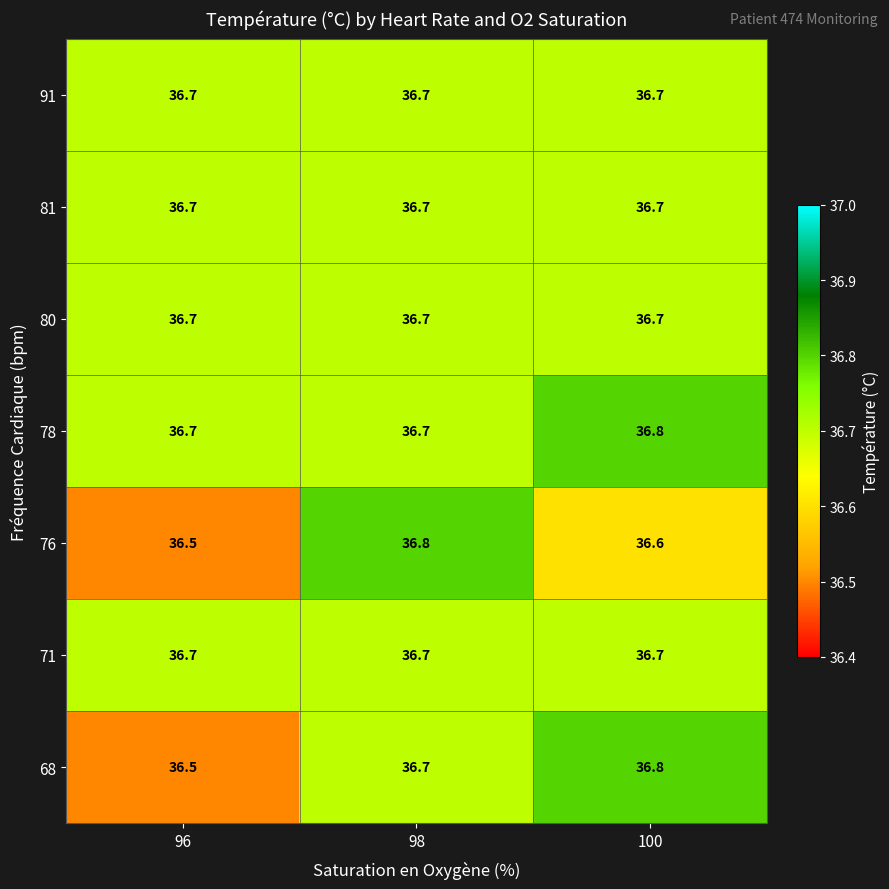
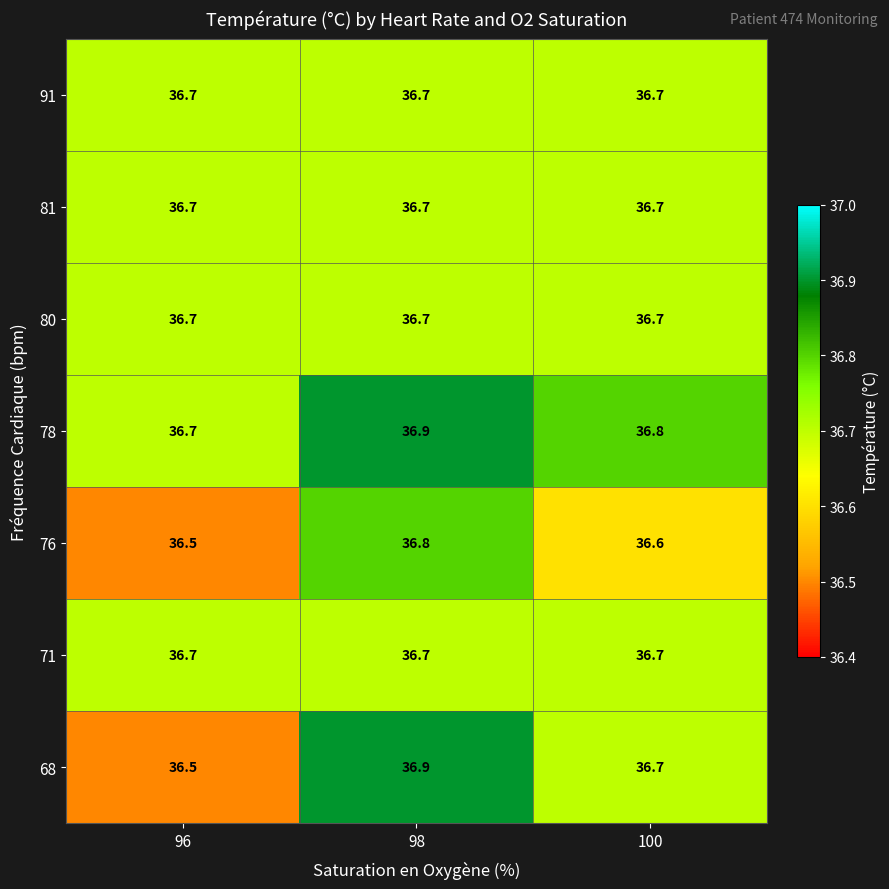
  {
    "91": {
      "96": 36.7,
      "98": 36.7,
      "100": 36.7
    },
    "81": {
      "96": 36.7,
      "98": 36.7,
      "100": 36.7
    },
    "80": {
      "96": 36.7,
      "98": 36.7,
      "100": 36.7
    },
    "78": {
      "96": 36.7,
-     "98": 36.7,
+     "98": 36.9,
      "100": 36.8
    },
    "76": {
      "96": 36.5,
      "98": 36.8,
      "100": 36.6
    },
    "71": {
      "96": 36.7,
      "98": 36.7,
      "100": 36.7
    },
    "68": {
      "96": 36.5,
-     "98": 36.7,
-     "100": 36.8
+     "98": 36.9,
+     "100": 36.7
    }
  }
